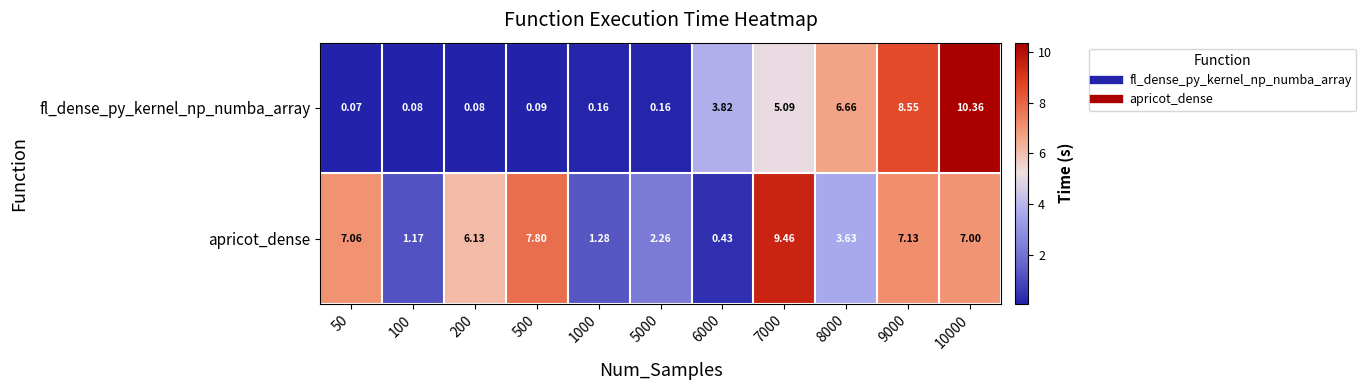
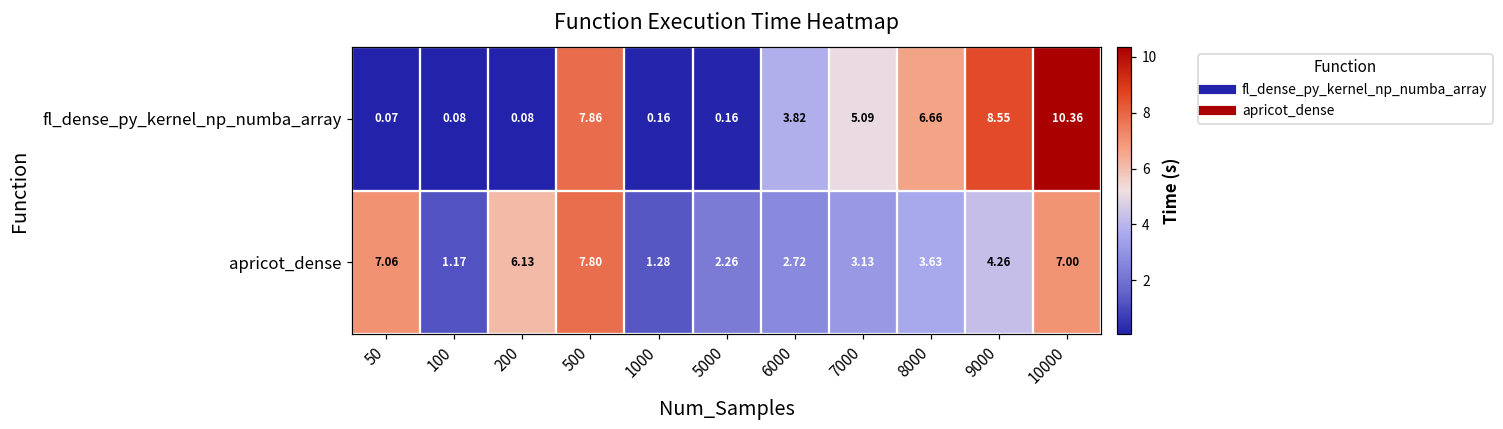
  {
    "fl_dense_py_kernel_np_numba_array": {
      "50": 0.07,
      "100": 0.08,
      "200": 0.08,
-     "500": 0.09,
+     "500": 7.86,
      "1000": 0.16,
      "5000": 0.16,
      "6000": 3.82,
      "7000": 5.09,
      "8000": 6.66,
      "9000": 8.55,
      "10000": 10.36
    },
    "apricot_dense": {
      "50": 7.06,
      "100": 1.17,
      "200": 6.13,
      "500": 7.80,
      "1000": 1.28,
      "5000": 2.26,
-     "6000": 0.43,
-     "7000": 9.46,
+     "6000": 2.72,
+     "7000": 3.13,
      "8000": 3.63,
-     "9000": 7.13,
+     "9000": 4.26,
      "10000": 7.00
    }
  }
